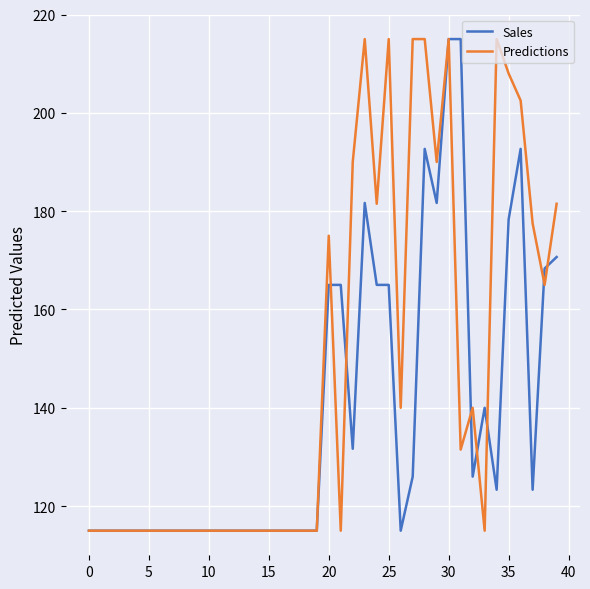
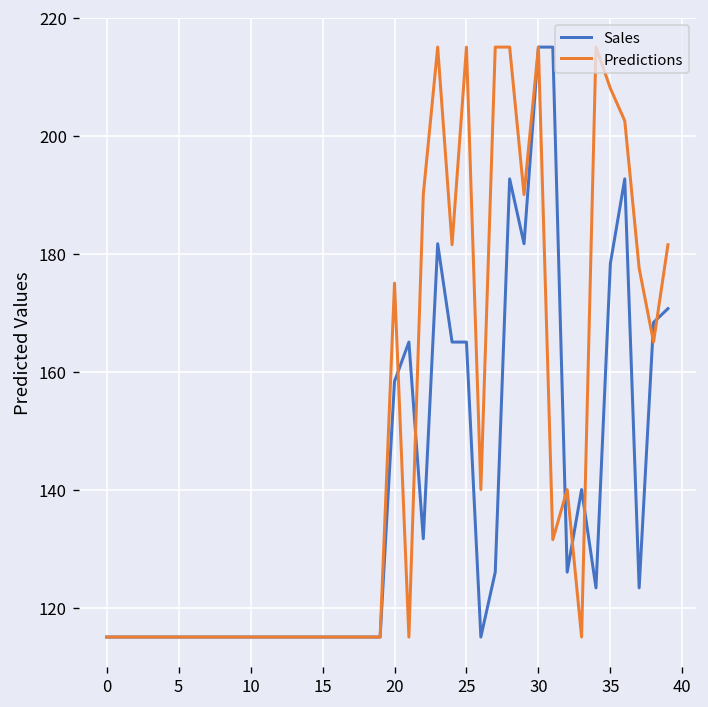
  {
    "Sales": {
-     "20": 165,
+     "20": 158,
      "25": 165,
      "35": 178
    },
    "Predictions": {
      "20": 175,
      "25": 215,
      "35": 208
    }
  }
